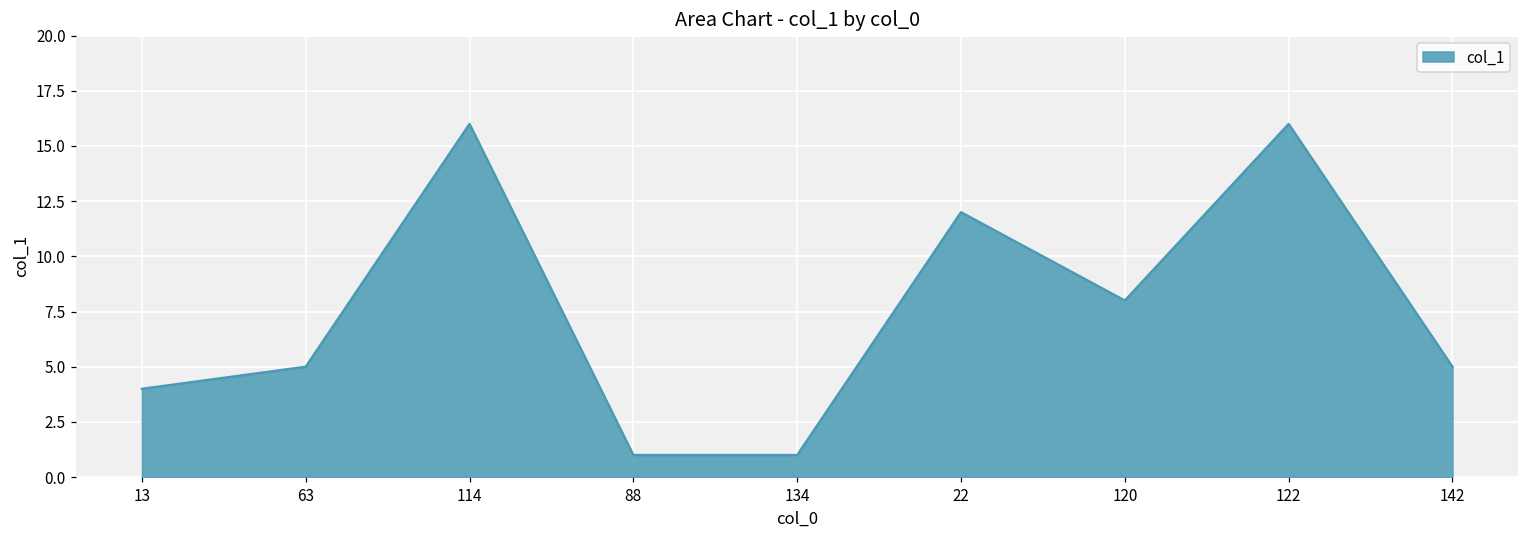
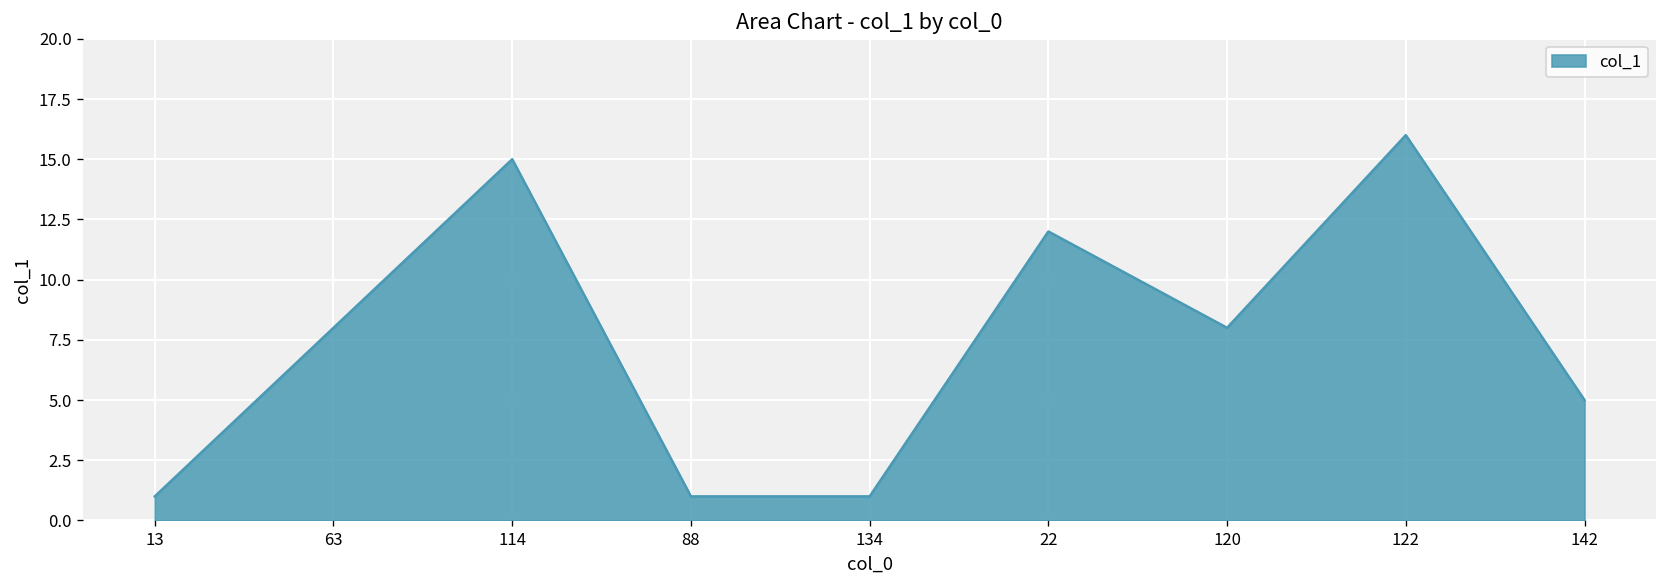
  {
-   "13": 4,
-   "63": 5,
-   "114": 16,
+   "13": 1,
+   "63": 8,
+   "114": 15,
    "88": 1,
    "134": 1,
    "22": 12,
    "120": 8,
    "122": 16,
    "142": 5
  }
